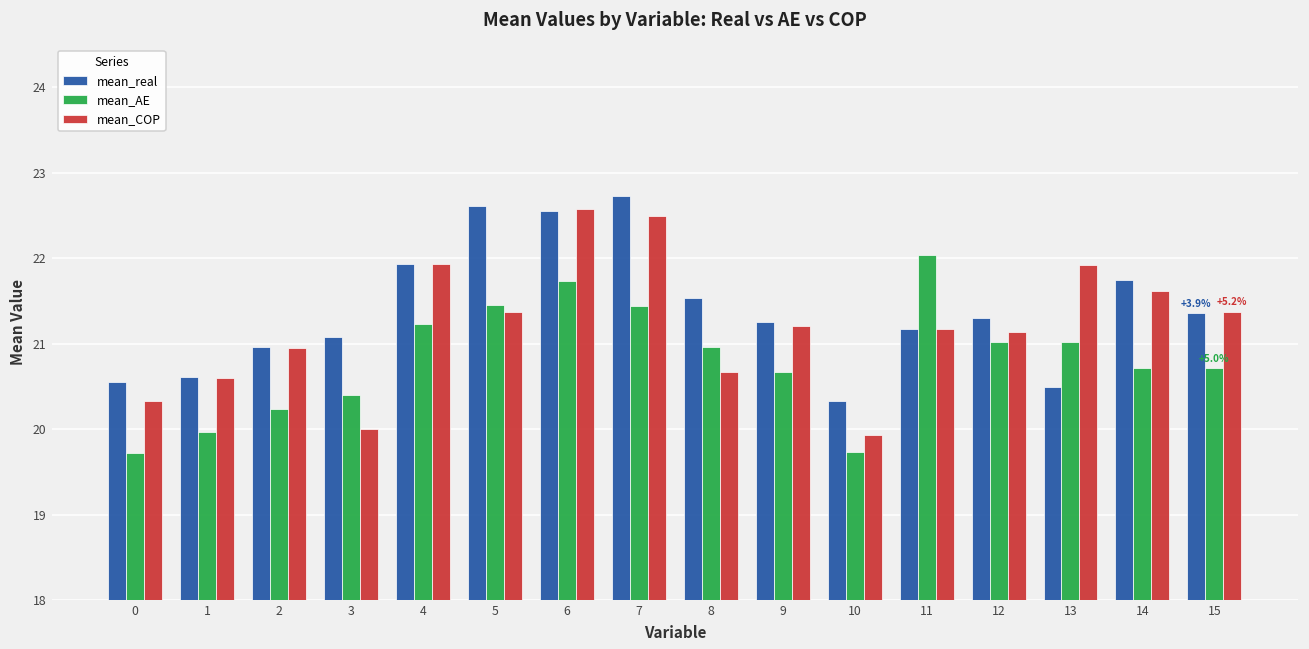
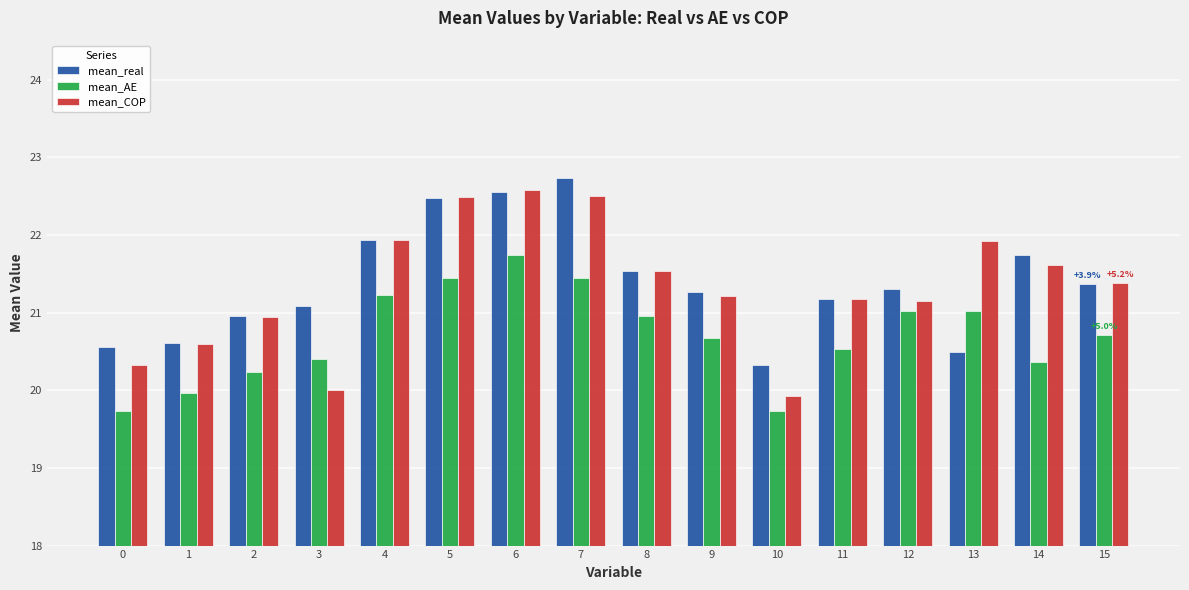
  {
    "mean_real": {
      "0": 20.6,
      "1": 20.6,
      "2": 21.0,
      "3": 21.1,
      "4": 21.9,
-     "5": 22.6,
+     "5": 22.5,
      "6": 22.5,
      "7": 22.7,
      "8": 21.5,
      "9": 21.3,
      "10": 20.3,
      "11": 21.2,
      "12": 21.3,
      "13": 20.5,
      "14": 21.7
    },
    "mean_AE": {
      "0": 19.7,
      "1": 20.0,
      "2": 20.2,
      "3": 20.4,
      "4": 21.2,
      "5": 21.5,
      "6": 21.7,
      "7": 21.4,
      "8": 21.0,
      "9": 20.7,
      "10": 19.7,
-     "11": 22.0,
+     "11": 20.5,
      "12": 21.0,
      "13": 21.0,
-     "14": 20.7
+     "14": 20.4
    },
    "mean_COP": {
      "0": 20.3,
      "1": 20.6,
      "2": 20.9,
      "3": 20.0,
      "4": 21.9,
-     "5": 21.4,
+     "5": 22.5,
      "6": 22.6,
      "7": 22.5,
-     "8": 20.7,
+     "8": 21.5,
      "9": 21.2,
      "10": 19.9,
      "11": 21.2,
      "12": 21.1,
      "13": 21.9,
      "14": 21.6
    }
  }
